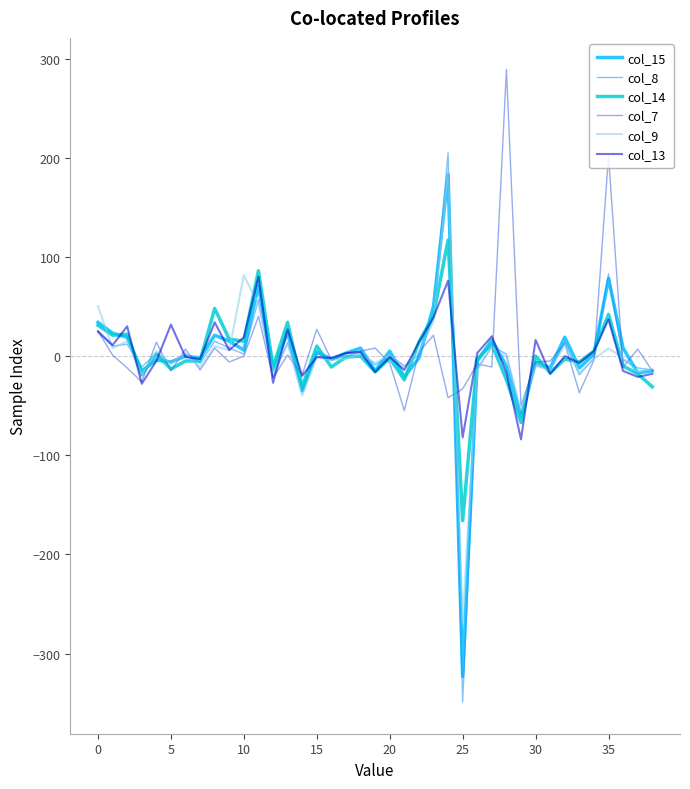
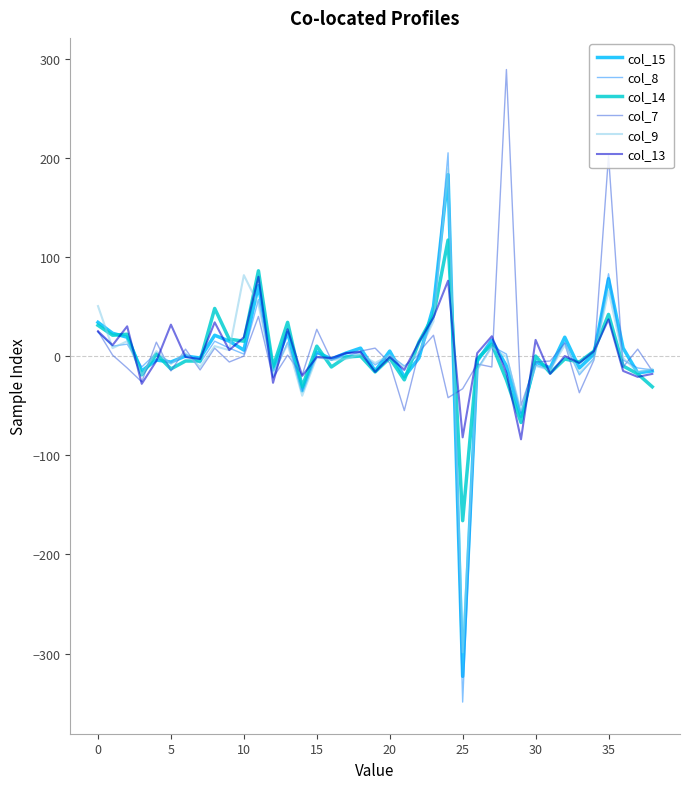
  {
    "col_9": {
      "0": 50,
      "10": 80,
-     "25": -270,
-     "35": 10
+     "25": -300,
+     "35": 70
    },
    "col_13": {
      "5": 30,
      "10": 20,
      "25": -80,
      "30": 20,
      "35": 40
    }
  }
